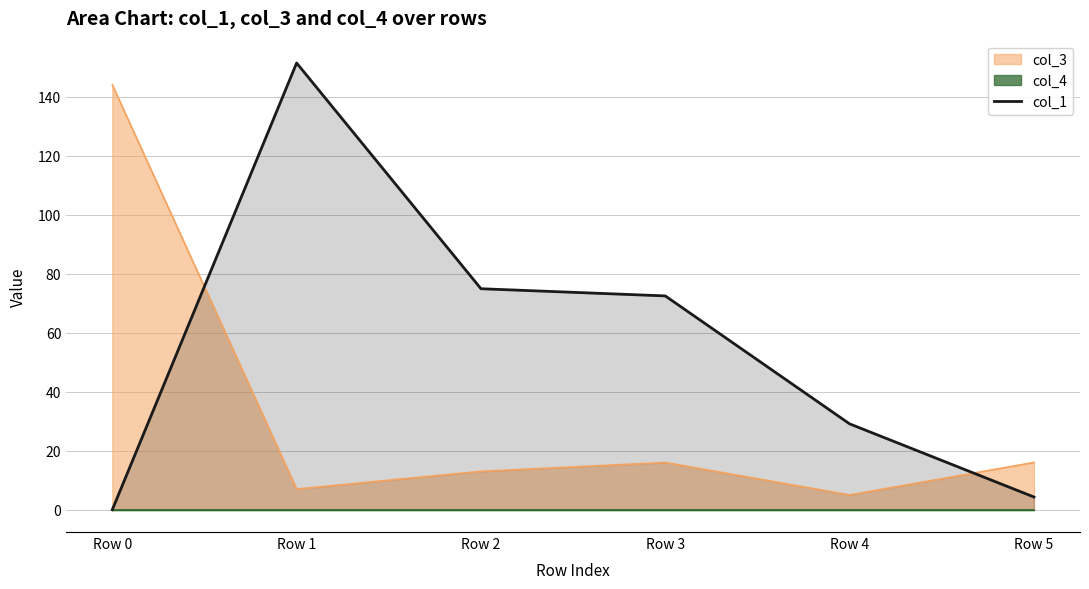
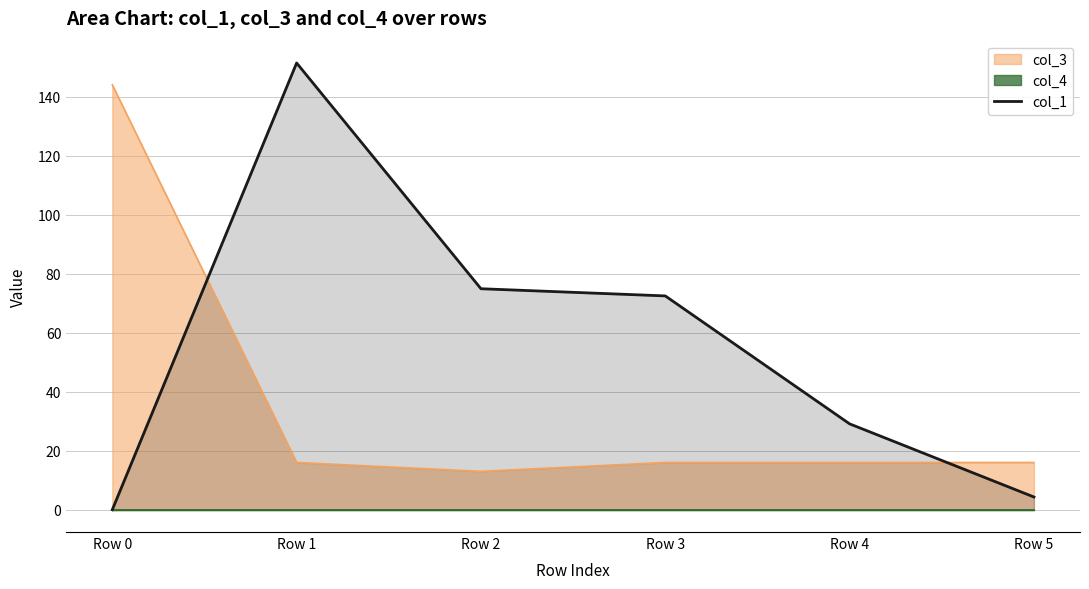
  {
    "col_3": {
      "Row 0": 144,
-     "Row 1": 7,
+     "Row 1": 16,
      "Row 2": 13,
      "Row 3": 16,
-     "Row 4": 5,
+     "Row 4": 16,
      "Row 5": 16
    },
    "col_4": {
      "Row 1": 0,
      "Row 2": 0,
      "Row 3": 0,
      "Row 4": 0,
      "Row 5": 0
    },
    "col_1": {
      "Row 1": 151,
      "Row 2": 75,
      "Row 3": 72,
      "Row 4": 29,
      "Row 5": 4
    }
  }
